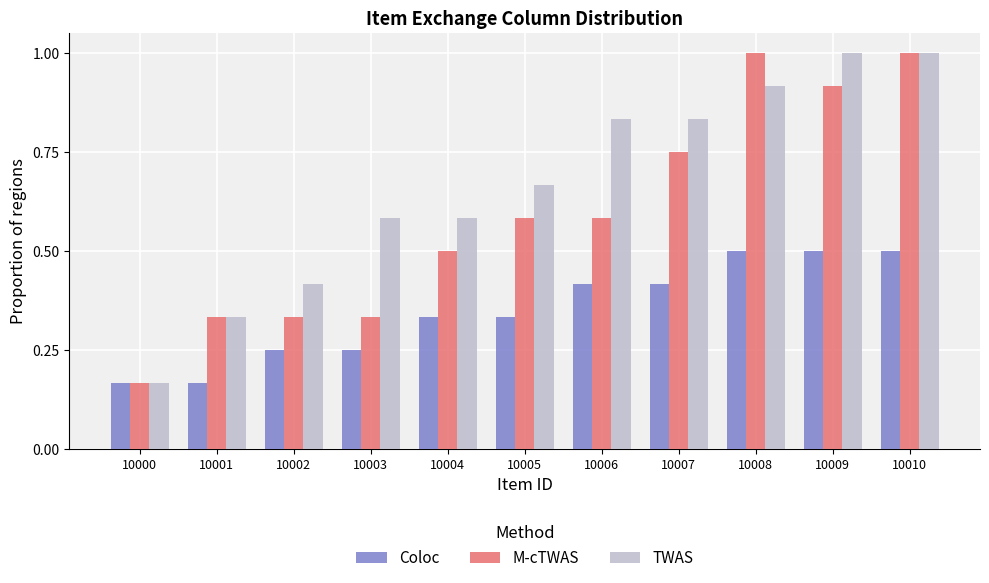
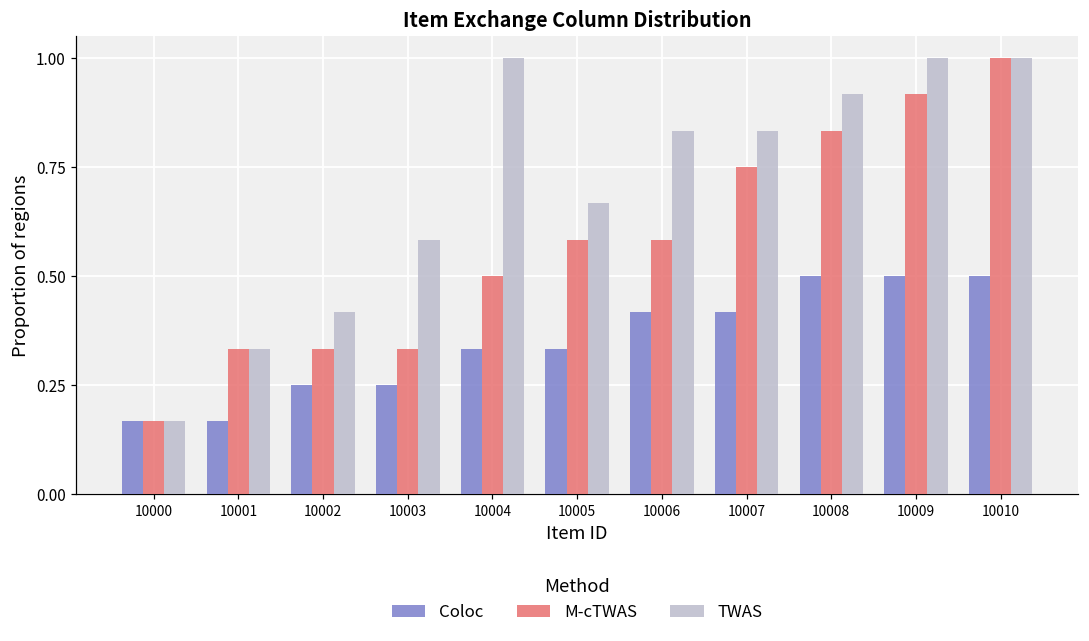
  {
    "Coloc": {
      "10000": 0.17,
      "10001": 0.17,
      "10002": 0.25,
      "10003": 0.25,
      "10004": 0.33,
      "10005": 0.33,
      "10006": 0.42,
      "10007": 0.42,
      "10008": 0.50,
      "10009": 0.50,
      "10010": 0.50
    },
    "M-cTWAS": {
      "10000": 0.17,
      "10001": 0.33,
      "10002": 0.33,
      "10003": 0.33,
      "10004": 0.50,
      "10005": 0.58,
      "10006": 0.58,
      "10007": 0.75,
-     "10008": 1.00,
+     "10008": 0.83,
      "10009": 0.92,
      "10010": 1.00
    },
    "TWAS": {
      "10000": 0.17,
      "10001": 0.33,
      "10002": 0.42,
      "10003": 0.58,
-     "10004": 0.58,
+     "10004": 1.00,
      "10005": 0.67,
      "10006": 0.83,
      "10007": 0.83,
      "10008": 0.92,
      "10009": 1.00,
      "10010": 1.00
    }
  }
